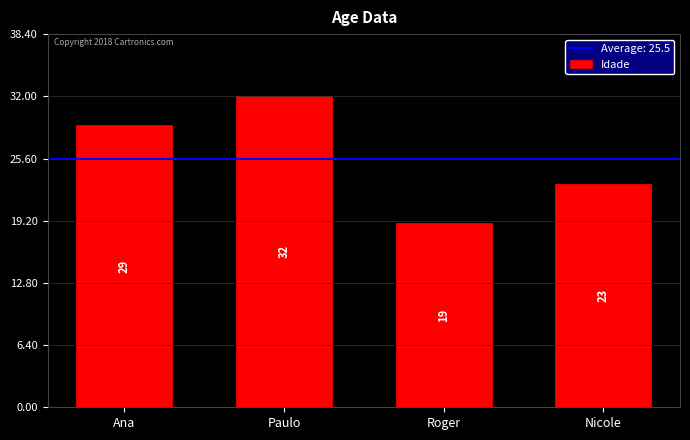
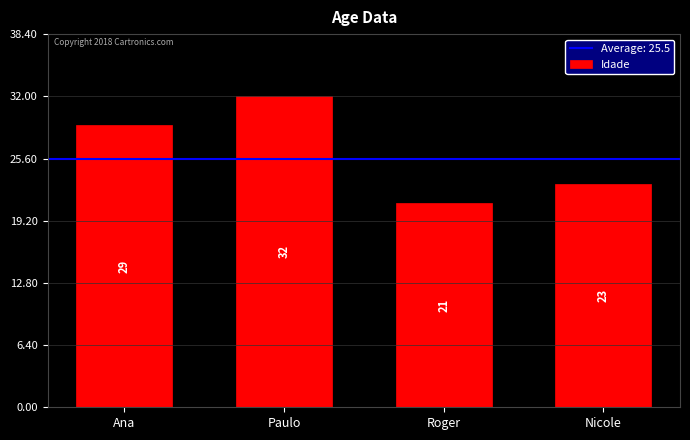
  {
    "Ana": 29,
    "Paulo": 32,
-   "Roger": 19,
+   "Roger": 21,
    "Nicole": 23
  }
